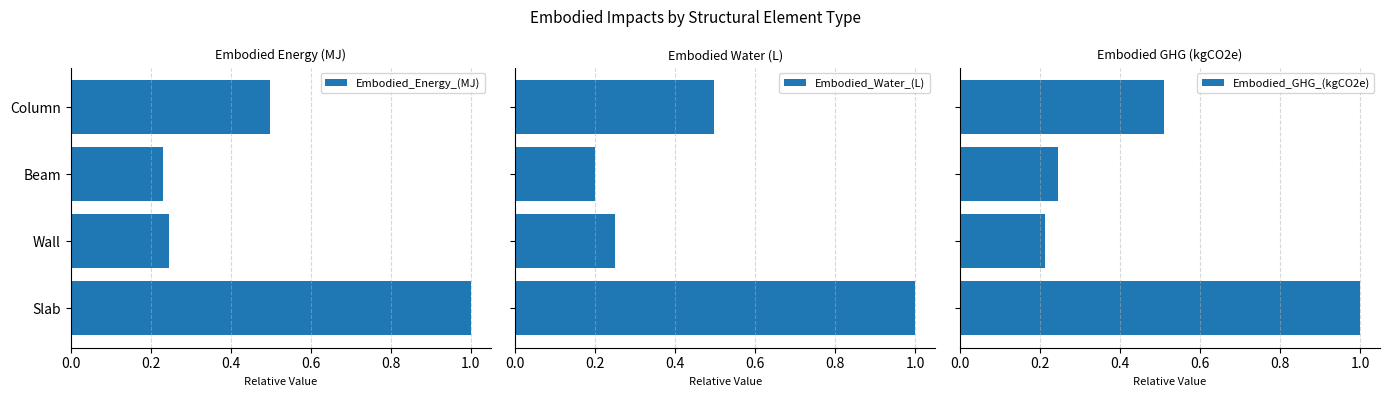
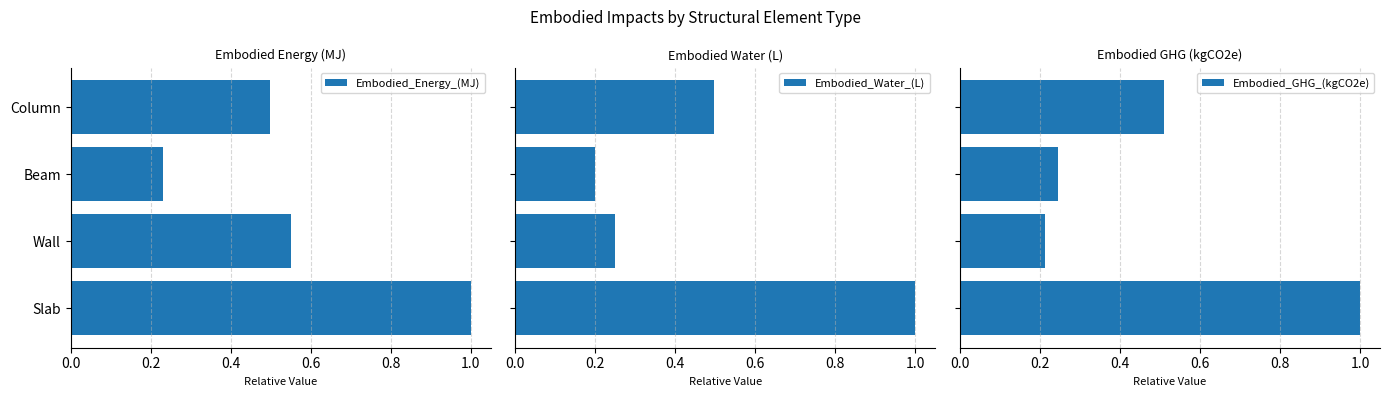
  {
    "Embodied Energy (MJ)": {
      "Column": 0.50,
      "Beam": 0.23,
-     "Wall": 0.25,
+     "Wall": 0.55,
      "Slab": 1.00
    }
  }
